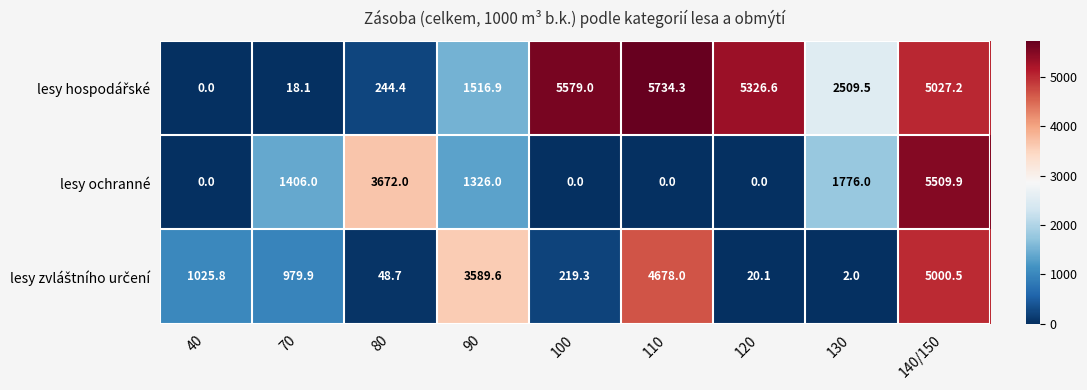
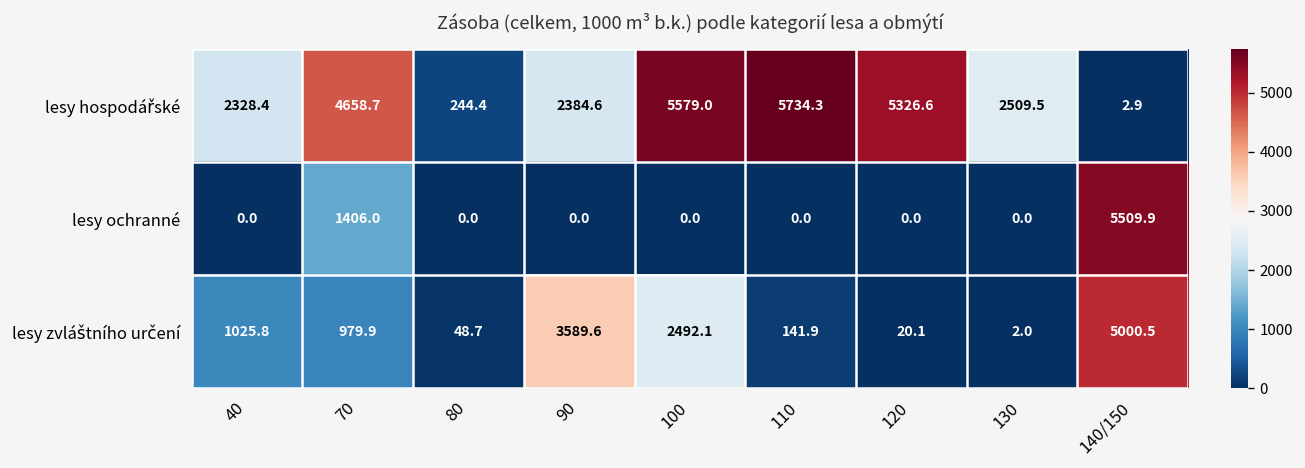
  {
    "lesy hospodářské": {
-     "40": 0.0,
-     "70": 18.1,
+     "40": 2328.4,
+     "70": 4658.7,
      "80": 244.4,
-     "90": 1516.9,
+     "90": 2384.6,
      "100": 5579.0,
      "110": 5734.3,
      "120": 5326.6,
      "130": 2509.5,
-     "140/150": 5027.2
+     "140/150": 2.9
    },
    "lesy ochranné": {
      "40": 0.0,
      "70": 1406.0,
-     "80": 3672.0,
-     "90": 1326.0,
+     "80": 0.0,
+     "90": 0.0,
      "100": 0.0,
      "110": 0.0,
      "120": 0.0,
-     "130": 1776.0,
+     "130": 0.0,
      "140/150": 5509.9
    },
    "lesy zvláštního určení": {
      "40": 1025.8,
      "70": 979.9,
      "80": 48.7,
      "90": 3589.6,
-     "100": 219.3,
-     "110": 4678.0,
+     "100": 2492.1,
+     "110": 141.9,
      "120": 20.1,
      "130": 2.0,
      "140/150": 5000.5
    }
  }
